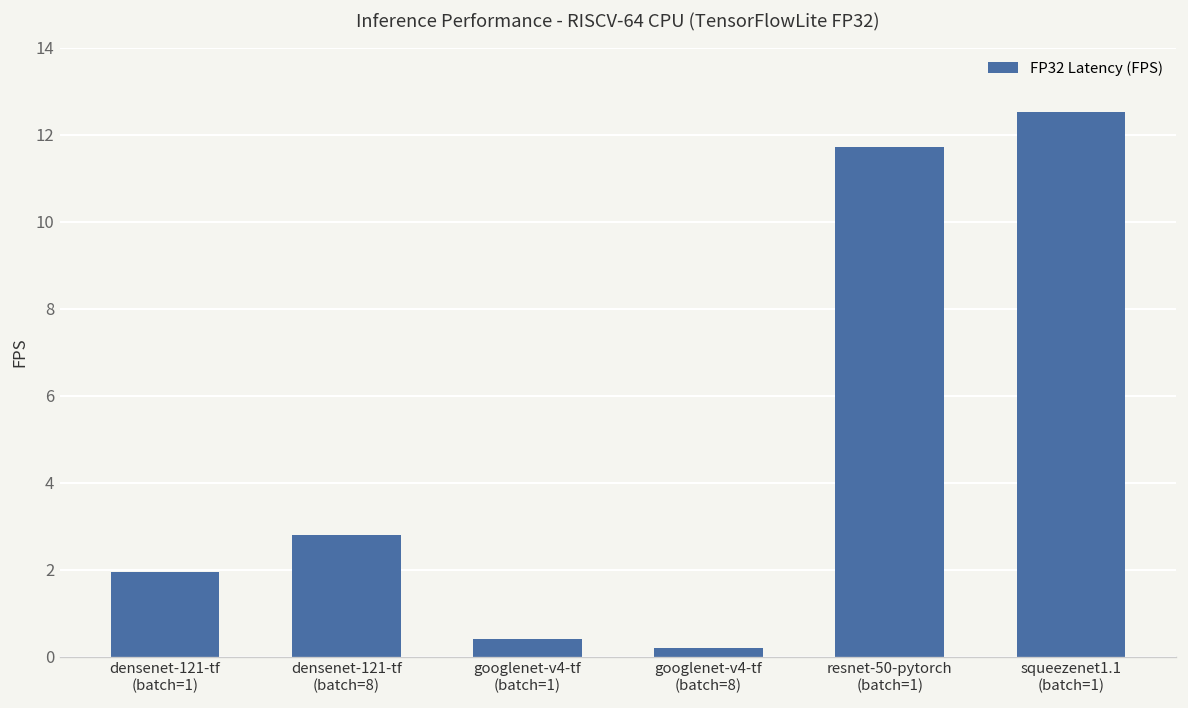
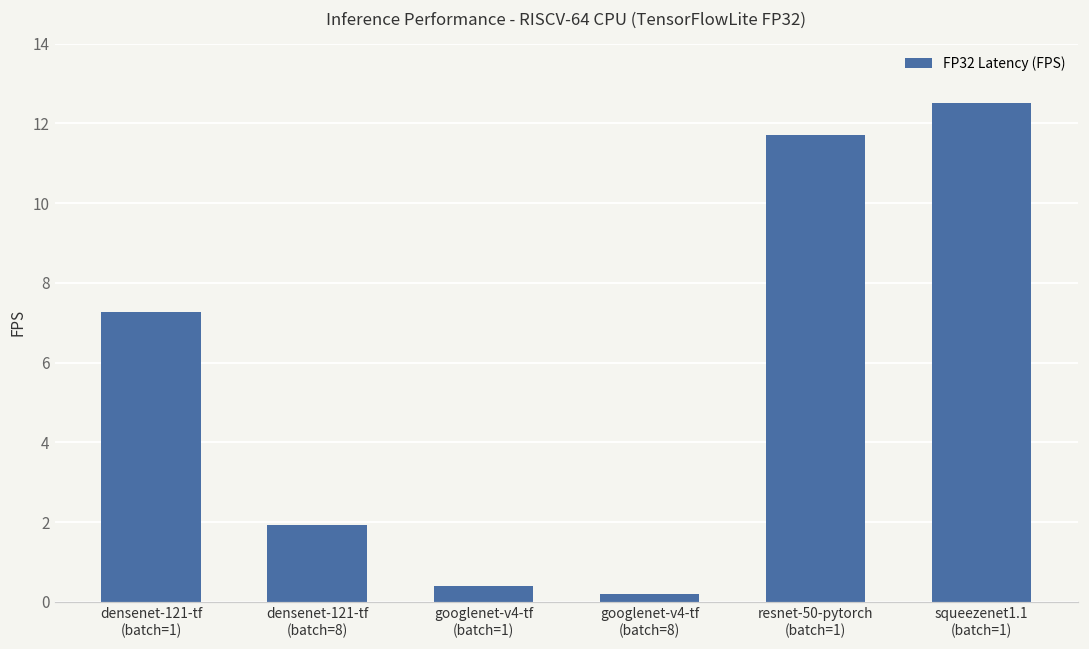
  {
-   "densenet-121-tf (batch=1)": 1.9,
-   "densenet-121-tf (batch=8)": 2.8,
+   "densenet-121-tf (batch=1)": 7.3,
+   "densenet-121-tf (batch=8)": 1.9,
    "googlenet-v4-tf (batch=1)": 0.4,
    "googlenet-v4-tf (batch=8)": 0.2,
    "resnet-50-pytorch (batch=1)": 11.7,
    "squeezenet1.1 (batch=1)": 12.5
  }
